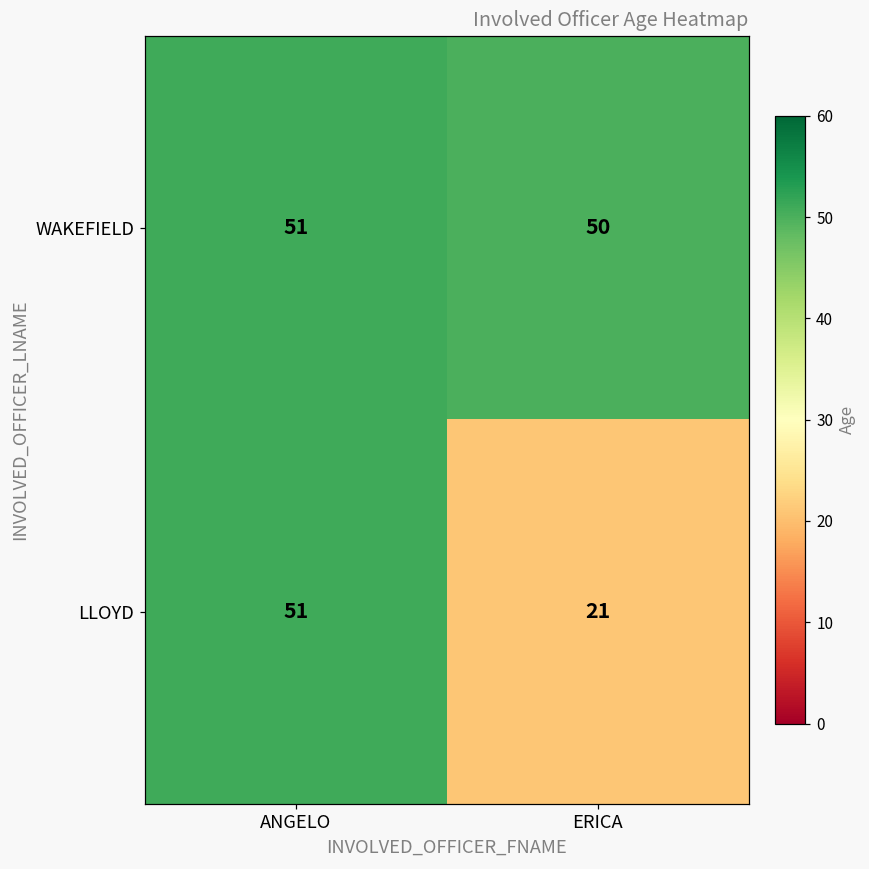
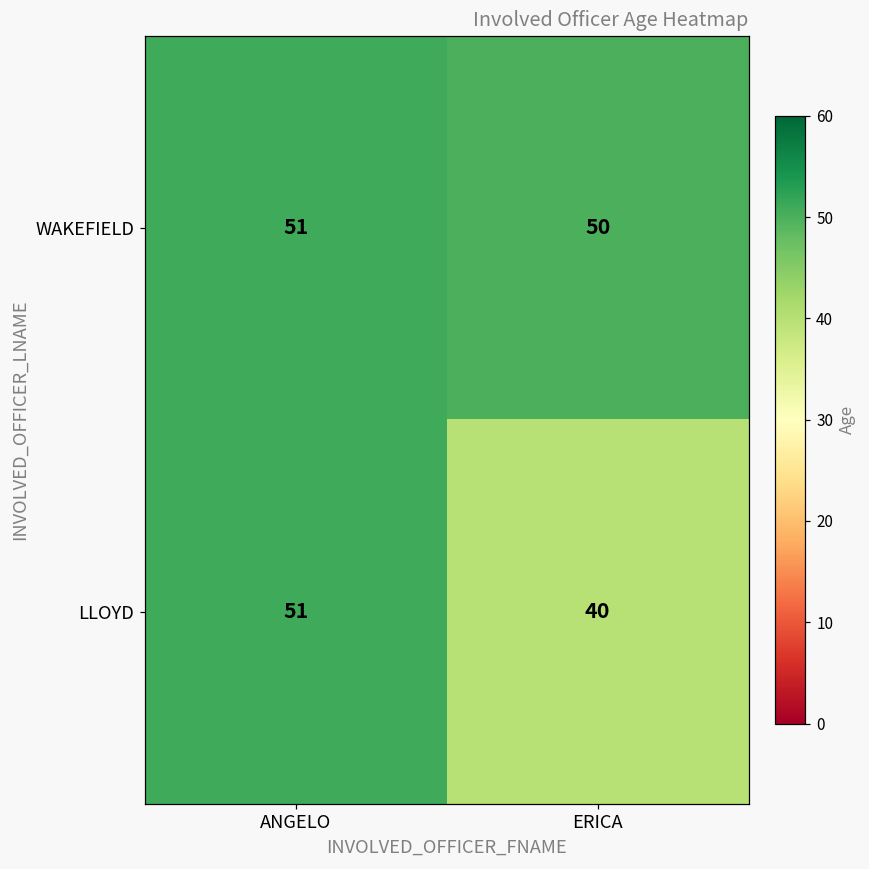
  {
    "WAKEFIELD": {
      "ANGELO": 51,
      "ERICA": 50
    },
    "LLOYD": {
      "ANGELO": 51,
-     "ERICA": 21
+     "ERICA": 40
    }
  }
